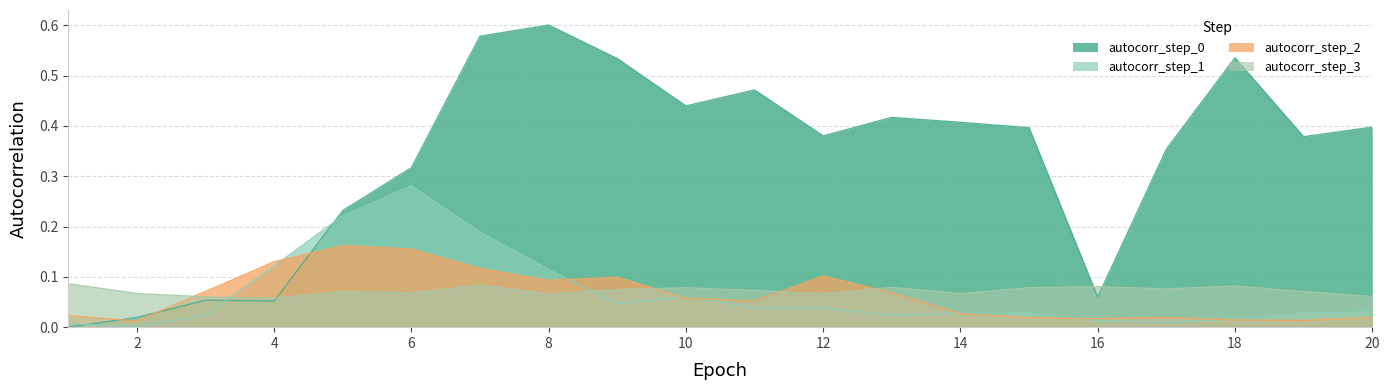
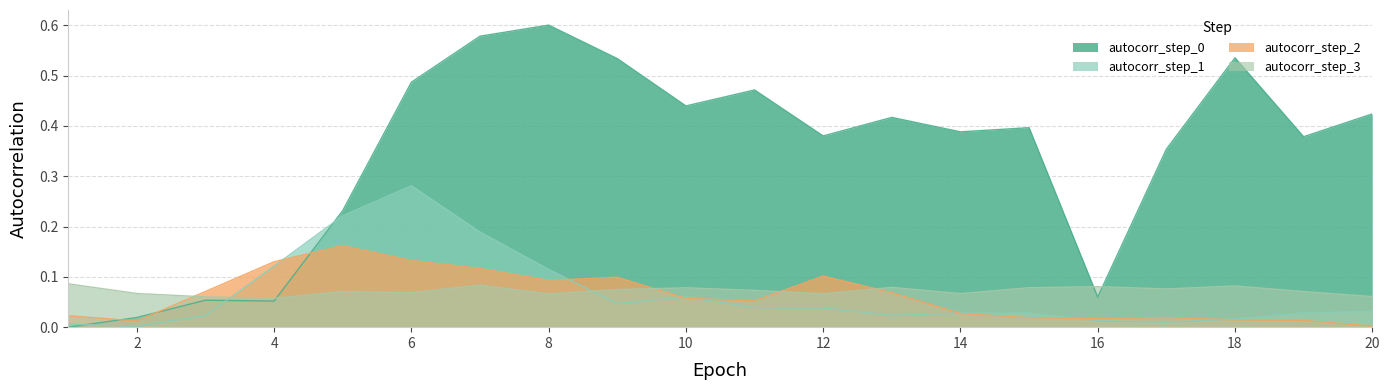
  {
    "autocorr_step_0": {
      "2": 0.02,
      "4": 0.05,
-     "6": 0.32,
+     "6": 0.49,
      "8": 0.60,
      "10": 0.44,
      "12": 0.38,
-     "14": 0.41,
+     "14": 0.39,
      "16": 0.06,
      "18": 0.54,
-     "20": 0.40
+     "20": 0.42
    },
    "autocorr_step_2": {
      "2": 0.01,
      "4": 0.13,
-     "6": 0.16,
+     "6": 0.13,
      "8": 0.09,
      "12": 0.10,
-     "20": 0.02
+     "20": 0.00
    }
  }
